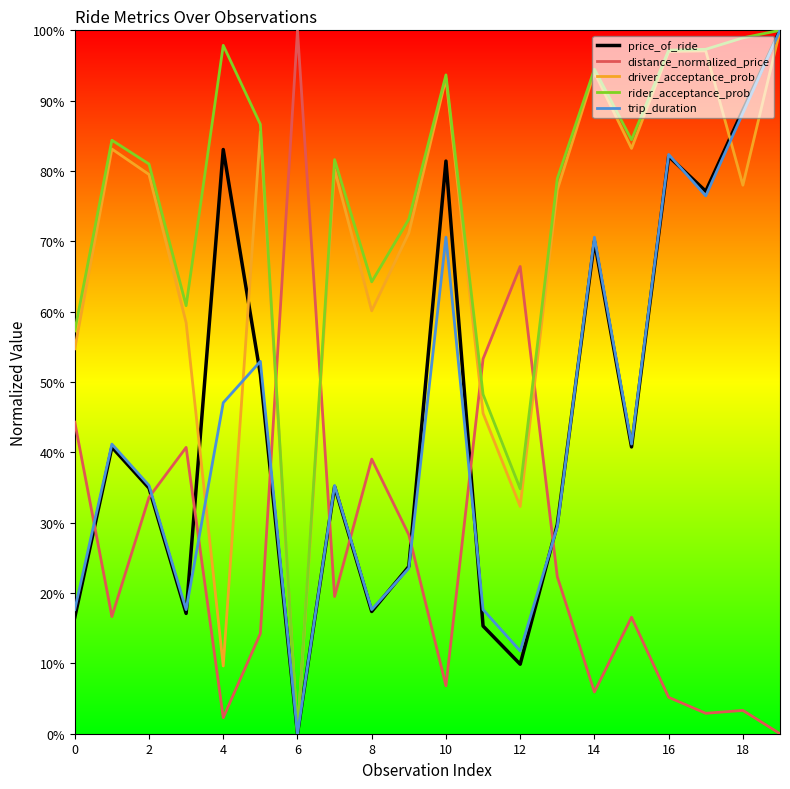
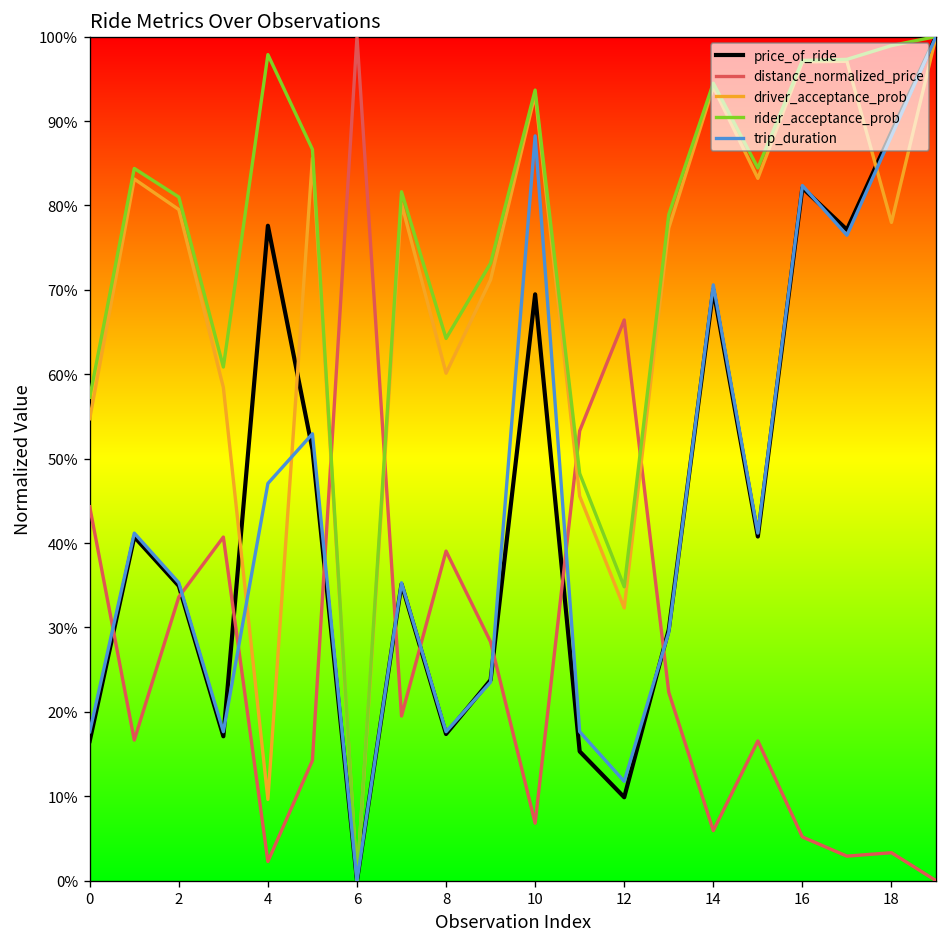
  {
    "price_of_ride": {
      "0": "17%",
      "2": "35%",
-     "4": "83%",
-     "10": "81%",
+     "4": "78%",
+     "10": "69%",
      "12": "10%",
      "14": "70%"
    },
    "distance_normalized_price": {
      "0": "44%",
      "2": "34%",
      "4": "2%",
      "6": "100%",
      "8": "39%",
      "10": "7%",
      "12": "66%",
      "14": "6%",
      "16": "5%",
      "18": "3%"
    },
    "driver_acceptance_prob": {
      "0": "55%",
      "2": "80%",
      "4": "10%",
      "8": "60%",
      "10": "93%",
      "12": "32%",
      "18": "78%"
    },
    "rider_acceptance_prob": {
      "0": "57%",
      "2": "81%",
      "4": "98%",
      "8": "64%",
      "10": "94%",
      "12": "35%"
    },
    "trip_duration": {
      "0": "18%",
      "2": "35%",
      "4": "47%",
-     "10": "71%",
+     "10": "88%",
      "12": "12%",
      "14": "71%"
    }
  }
